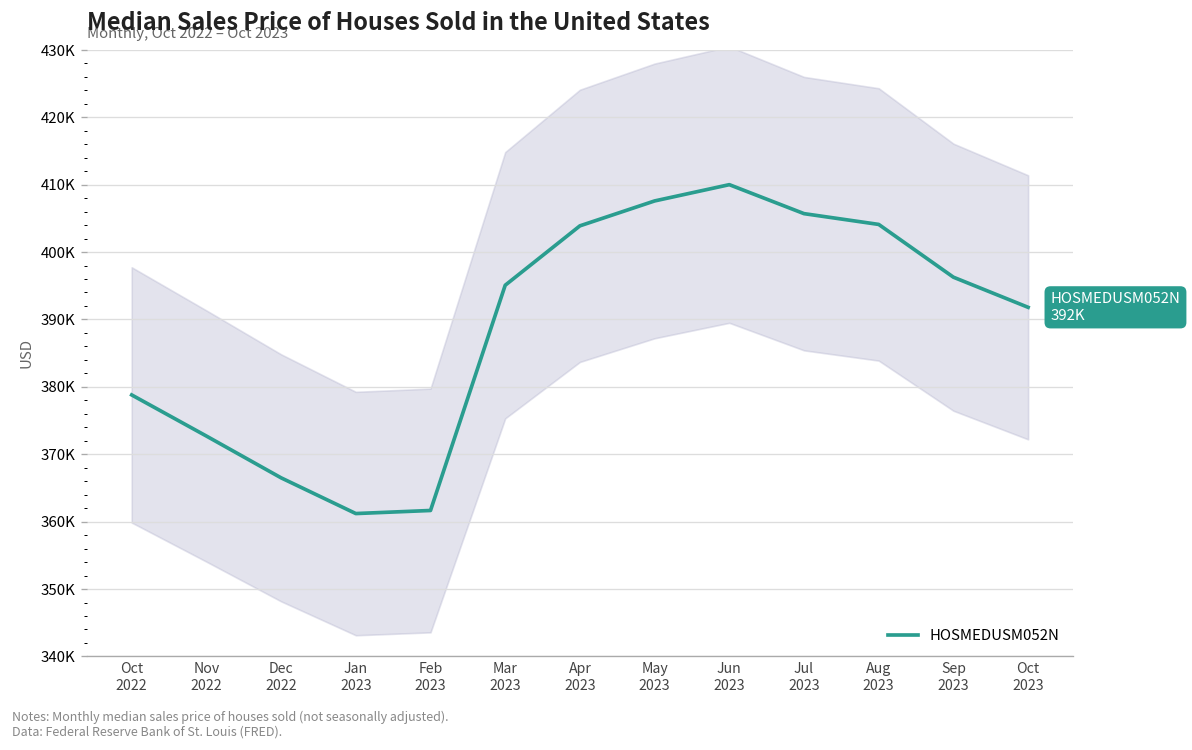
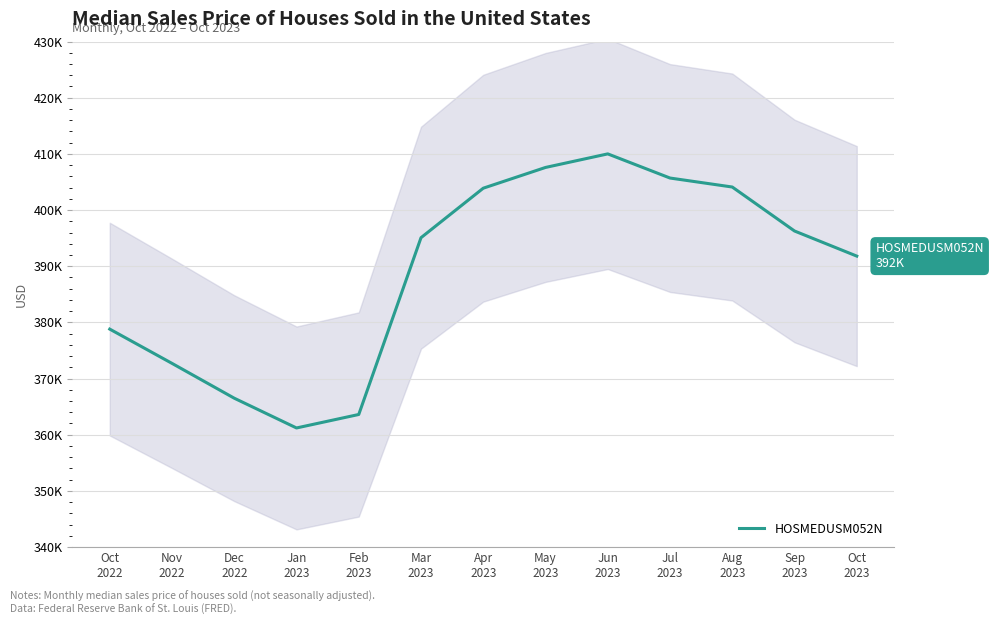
  {
    "HOSMEDUSM052N": {
      "Oct 2022": 379000,
      "Nov 2022": 373000,
      "Dec 2022": 367000,
      "Jan 2023": 361000,
-     "Feb 2023": 362000,
+     "Feb 2023": 364000,
      "Mar 2023": 395000,
      "Apr 2023": 404000,
      "May 2023": 408000,
      "Jun 2023": 410000,
      "Jul 2023": 406000,
      "Aug 2023": 404000,
      "Sep 2023": 396000
    }
  }
